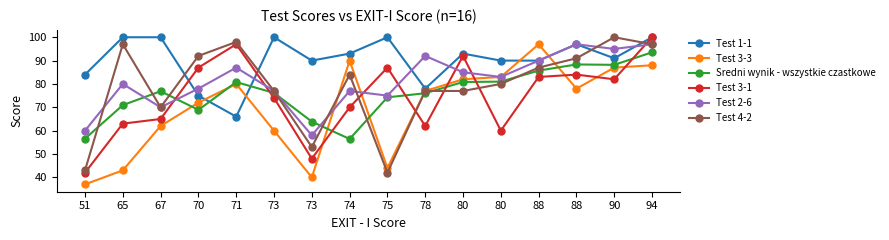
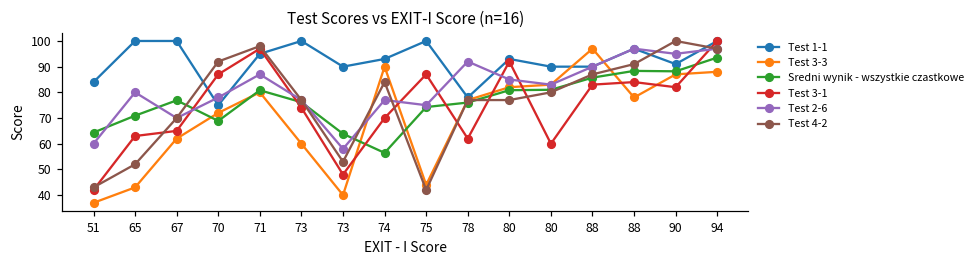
  {
    "Test 1-1": {
      "51": 84,
      "65": 100,
      "67": 100,
      "70": 75,
-     "71": 66,
+     "71": 95,
      "74": 93,
      "75": 100,
      "90": 91
    },
    "Test 3-3": {
      "51": 37,
      "65": 43,
      "67": 62,
      "70": 72,
      "74": 90,
      "75": 44,
      "90": 87,
      "94": 88
    },
    "Sredni wynik - wszystkie czastkowe": {
-     "51": 57,
+     "51": 64,
      "65": 71,
      "67": 77,
      "70": 69,
      "74": 56,
      "90": 88,
      "94": 94
    },
    "Test 3-1": {
      "65": 63,
      "67": 65,
      "70": 87,
      "74": 70,
      "75": 87,
      "78": 62,
      "90": 82
    },
    "Test 2-6": {
      "51": 60,
      "65": 80,
      "70": 78,
      "71": 87,
      "74": 77,
      "78": 92,
      "90": 95
    },
    "Test 4-2": {
-     "65": 97,
+     "65": 52,
      "70": 92,
      "74": 84,
      "75": 42,
      "90": 100
    }
  }
